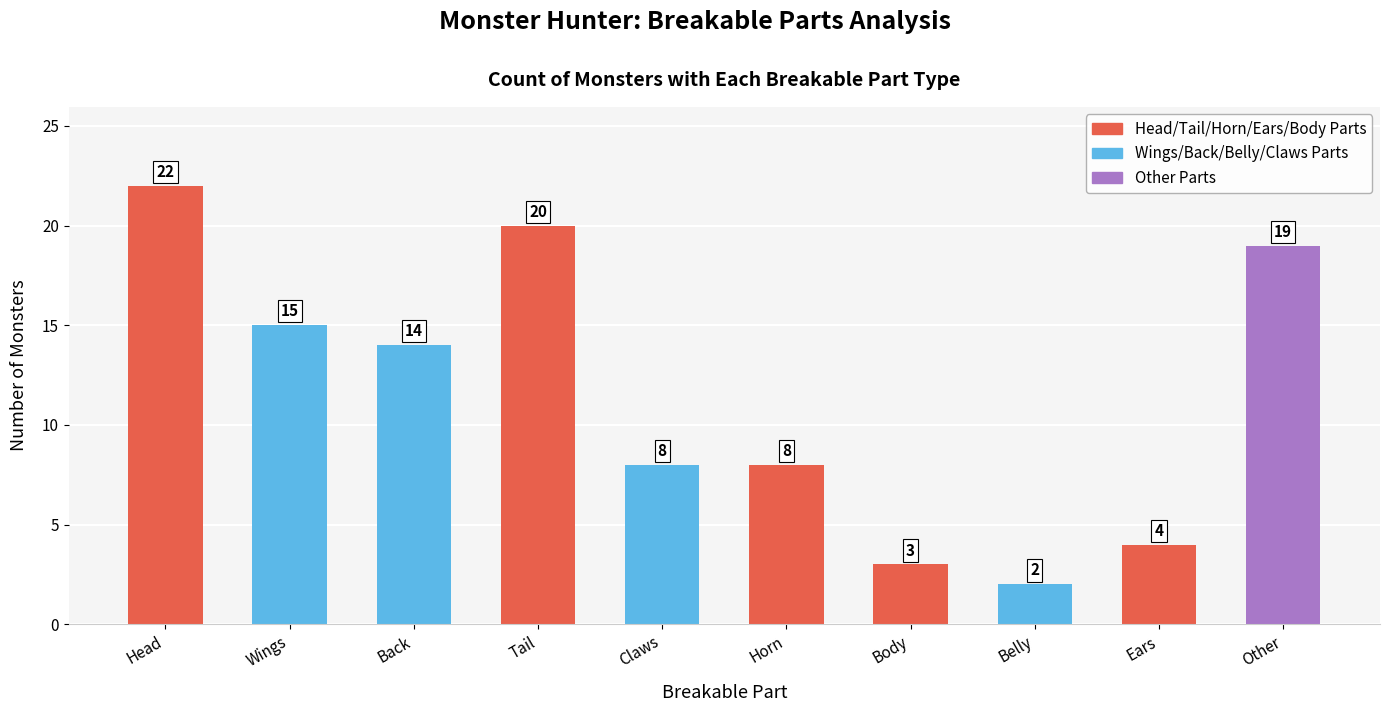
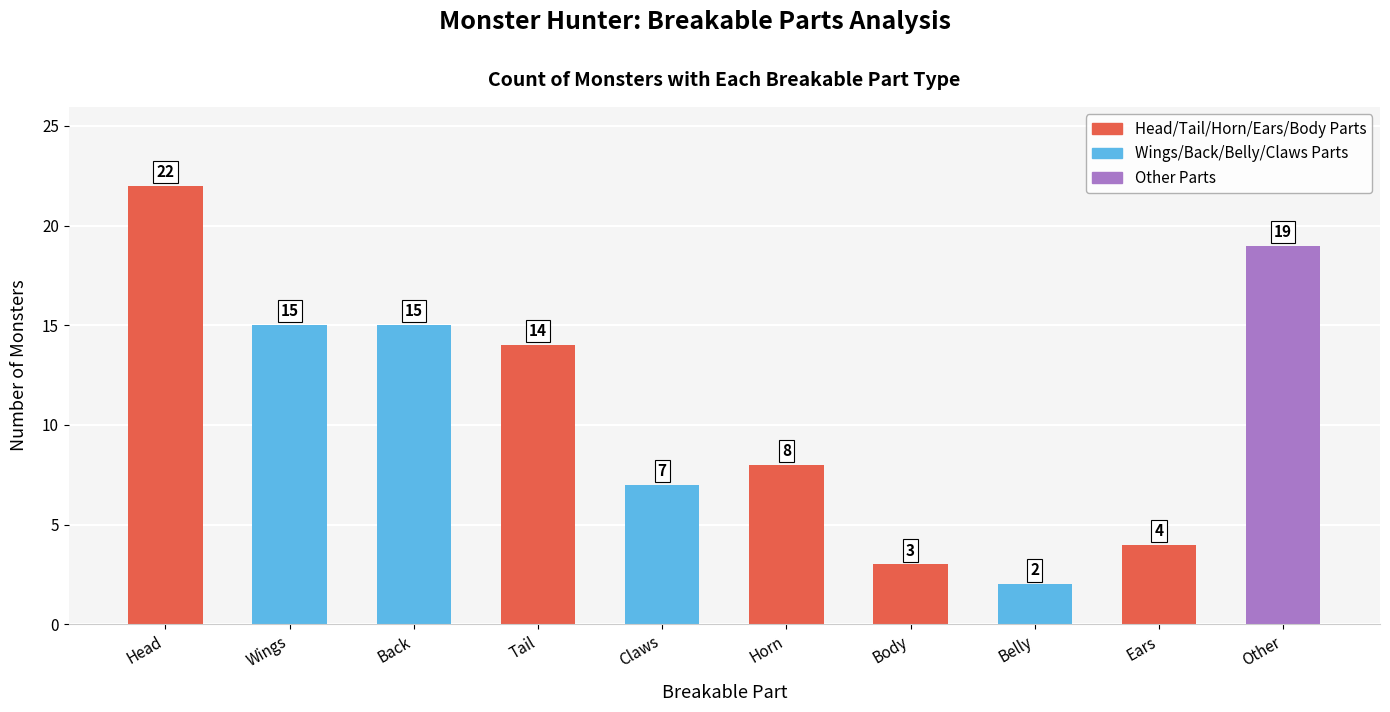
  {
-   "Back": 14,
-   "Tail": 20,
-   "Claws": 8
+   "Back": 15,
+   "Tail": 14,
+   "Claws": 7
  }
